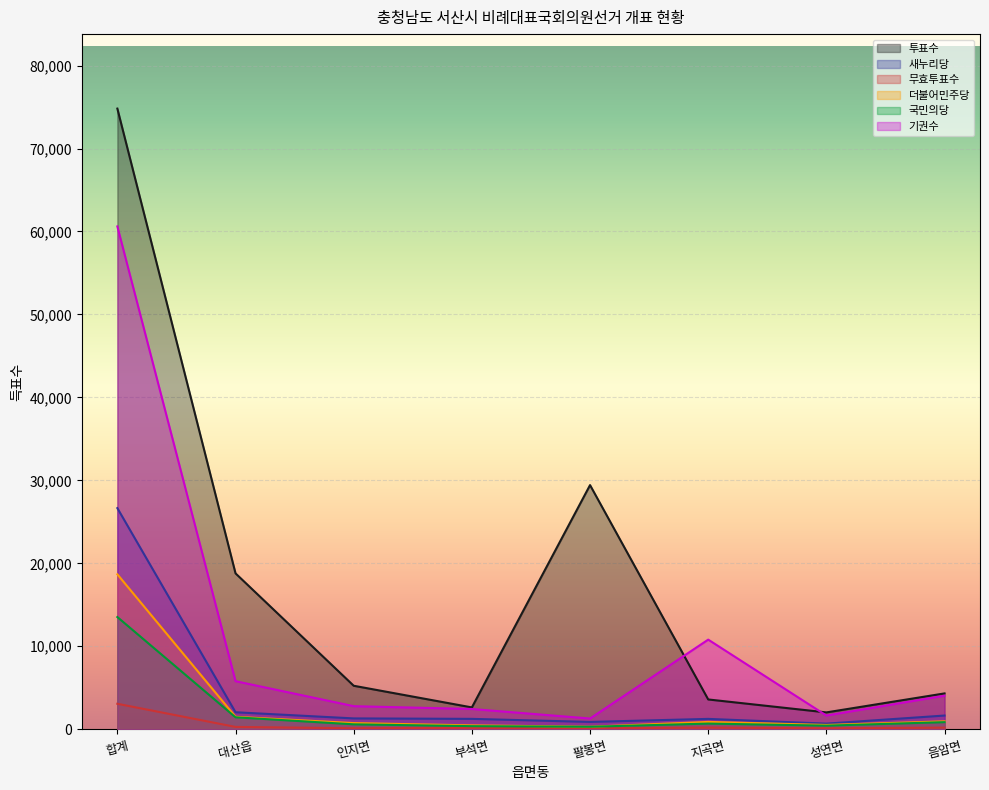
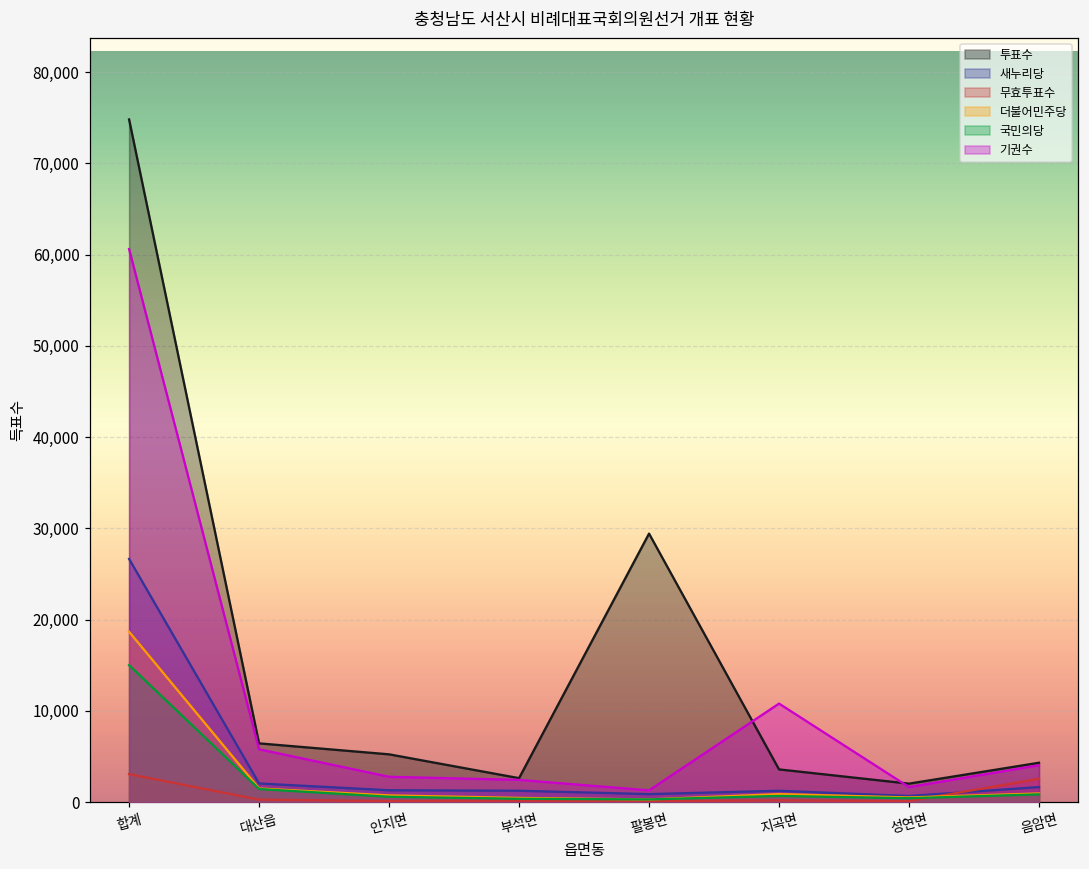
  {
    "투표수": {
      "합계": "75,000",
-     "대산읍": "19,000",
+     "대산읍": "6,000",
      "인지면": "5,000",
      "팔봉면": "29,000",
      "지곡면": "4,000",
      "성연면": "2,000"
    },
    "새누리당": {
      "합계": "27,000",
      "대산읍": "2,000",
      "인지면": "1,000",
      "부석면": "1,000",
      "팔봉면": "1,000",
      "지곡면": "1,000",
      "음암면": "2,000"
    },
    "무효투표수": {
      "합계": "3,000",
      "대산읍": "0",
      "인지면": "0",
      "지곡면": "0",
      "성연면": "0",
-     "음암면": "0"
+     "음암면": "3,000"
    },
    "더불어민주당": {
      "합계": "19,000"
    },
    "국민의당": {
-     "합계": "14,000"
+     "합계": "15,000"
    },
    "기권수": {
      "합계": "61,000",
      "대산읍": "6,000",
      "인지면": "3,000",
      "팔봉면": "1,000",
      "지곡면": "11,000",
      "성연면": "2,000"
    }
  }
